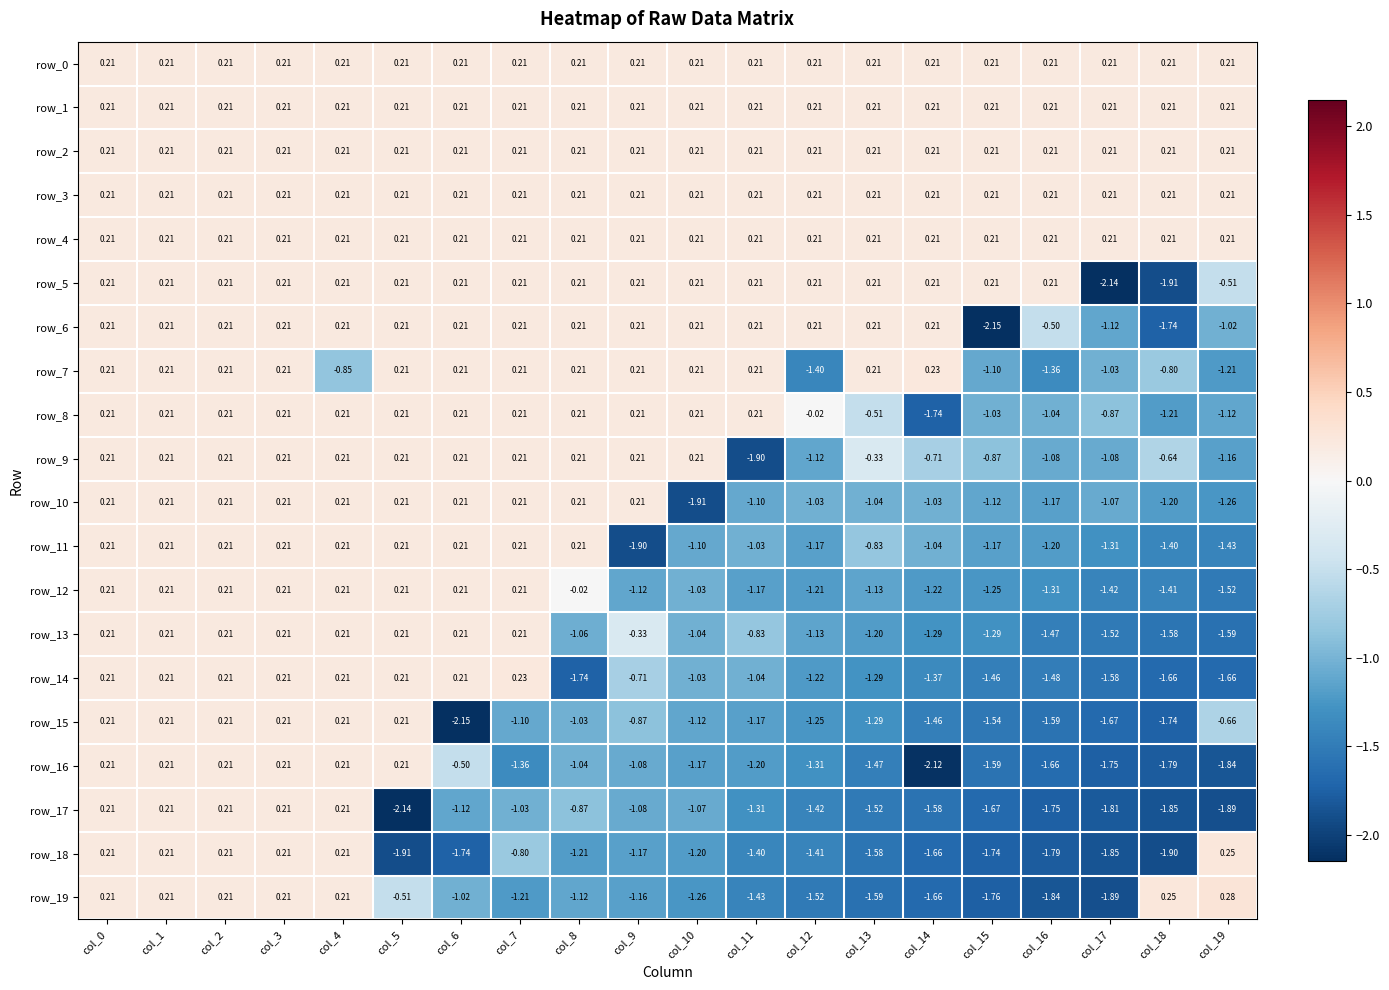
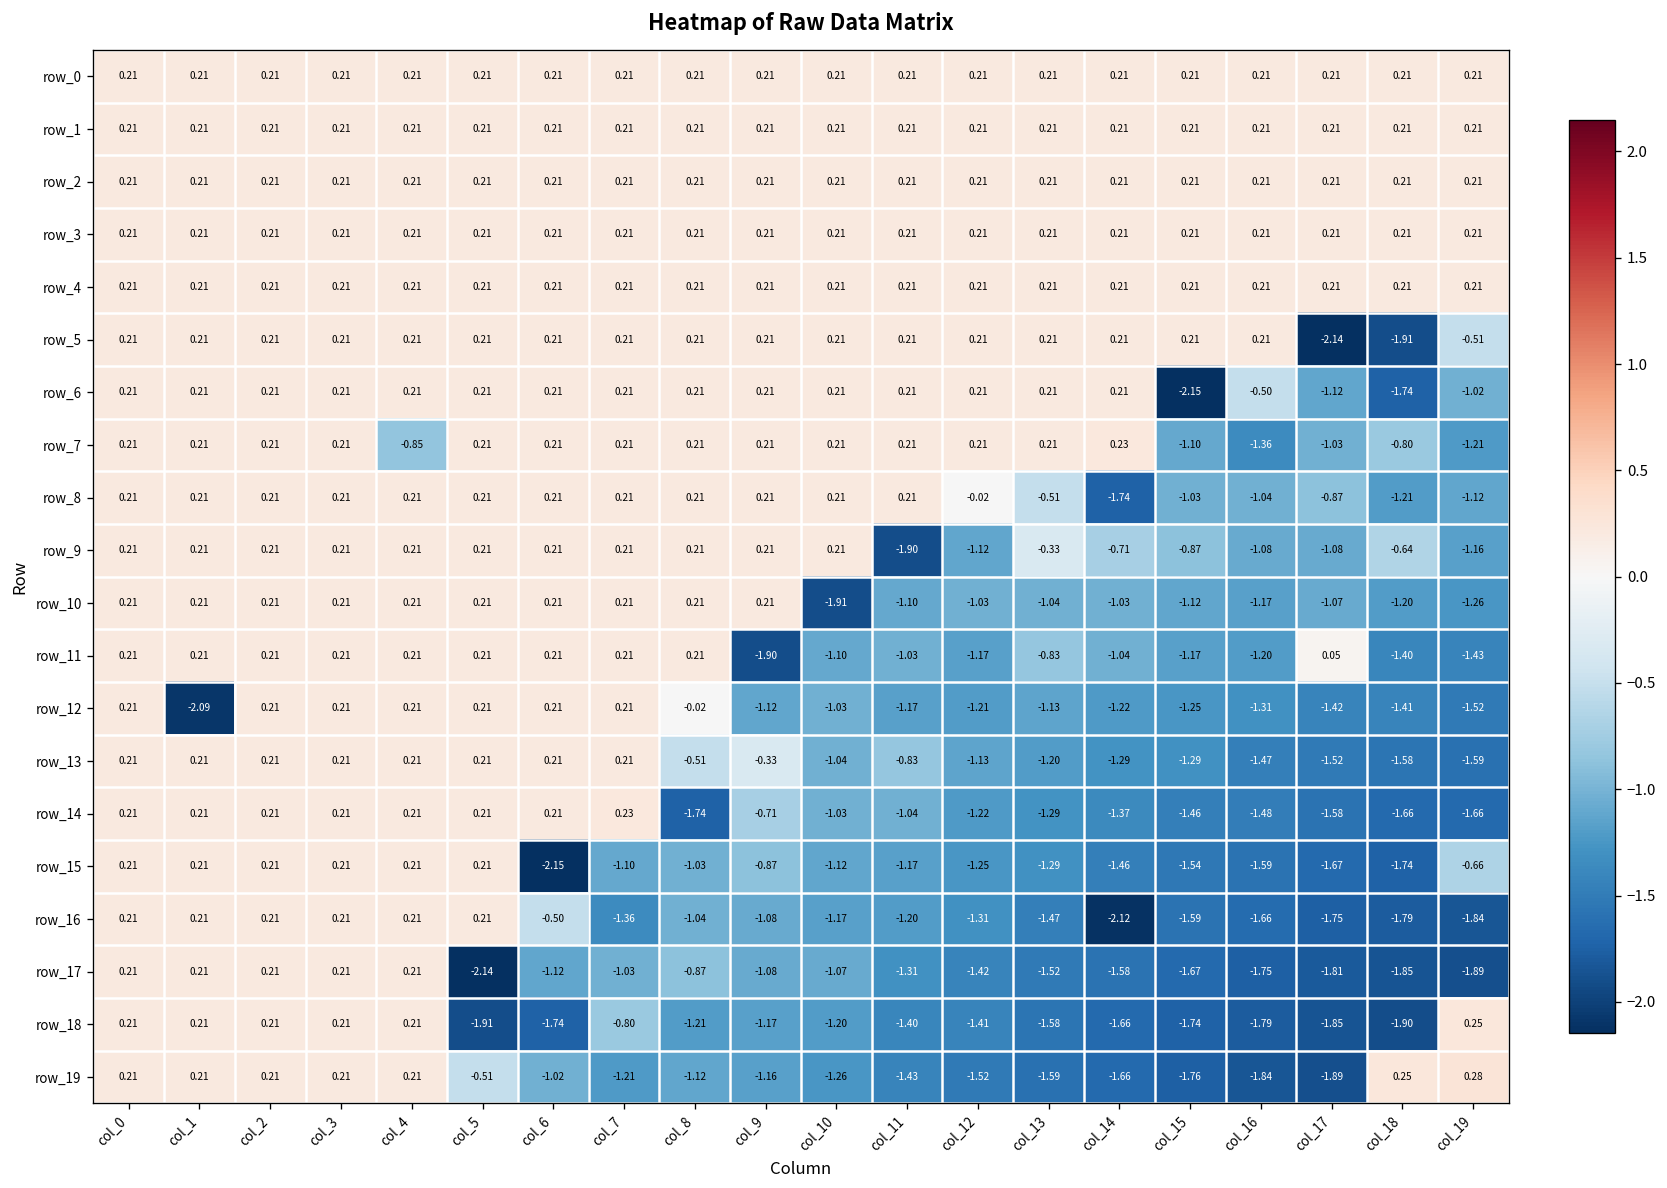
  {
    "row_7": {
      "col_0": 0.21,
      "col_1": 0.21,
      "col_2": 0.21,
      "col_3": 0.21,
      "col_4": -0.85,
      "col_5": 0.21,
      "col_6": 0.21,
      "col_7": 0.21,
      "col_8": 0.21,
      "col_9": 0.21,
      "col_10": 0.21,
      "col_11": 0.21,
-     "col_12": -1.40,
+     "col_12": 0.21,
      "col_13": 0.21,
      "col_14": 0.23,
      "col_15": -1.10,
      "col_16": -1.36,
      "col_17": -1.03,
      "col_18": -0.80,
      "col_19": -1.21
    },
    "row_11": {
      "col_0": 0.21,
      "col_1": 0.21,
      "col_2": 0.21,
      "col_3": 0.21,
      "col_4": 0.21,
      "col_5": 0.21,
      "col_6": 0.21,
      "col_7": 0.21,
      "col_8": 0.21,
      "col_9": -1.90,
      "col_10": -1.10,
      "col_11": -1.03,
      "col_12": -1.17,
      "col_13": -0.83,
      "col_14": -1.04,
      "col_15": -1.17,
      "col_16": -1.20,
-     "col_17": -1.31,
+     "col_17": 0.05,
      "col_18": -1.40,
      "col_19": -1.43
    },
    "row_12": {
      "col_0": 0.21,
-     "col_1": 0.21,
+     "col_1": -2.09,
      "col_2": 0.21,
      "col_3": 0.21,
      "col_4": 0.21,
      "col_5": 0.21,
      "col_6": 0.21,
      "col_7": 0.21,
      "col_8": -0.02,
      "col_9": -1.12,
      "col_10": -1.03,
      "col_11": -1.17,
      "col_12": -1.21,
      "col_13": -1.13,
      "col_14": -1.22,
      "col_15": -1.25,
      "col_16": -1.31,
      "col_17": -1.42,
      "col_18": -1.41,
      "col_19": -1.52
    },
    "row_13": {
      "col_0": 0.21,
      "col_1": 0.21,
      "col_2": 0.21,
      "col_3": 0.21,
      "col_4": 0.21,
      "col_5": 0.21,
      "col_6": 0.21,
      "col_7": 0.21,
-     "col_8": -1.06,
+     "col_8": -0.51,
      "col_9": -0.33,
      "col_10": -1.04,
      "col_11": -0.83,
      "col_12": -1.13,
      "col_13": -1.20,
      "col_14": -1.29,
      "col_15": -1.29,
      "col_16": -1.47,
      "col_17": -1.52,
      "col_18": -1.58,
      "col_19": -1.59
    }
  }
